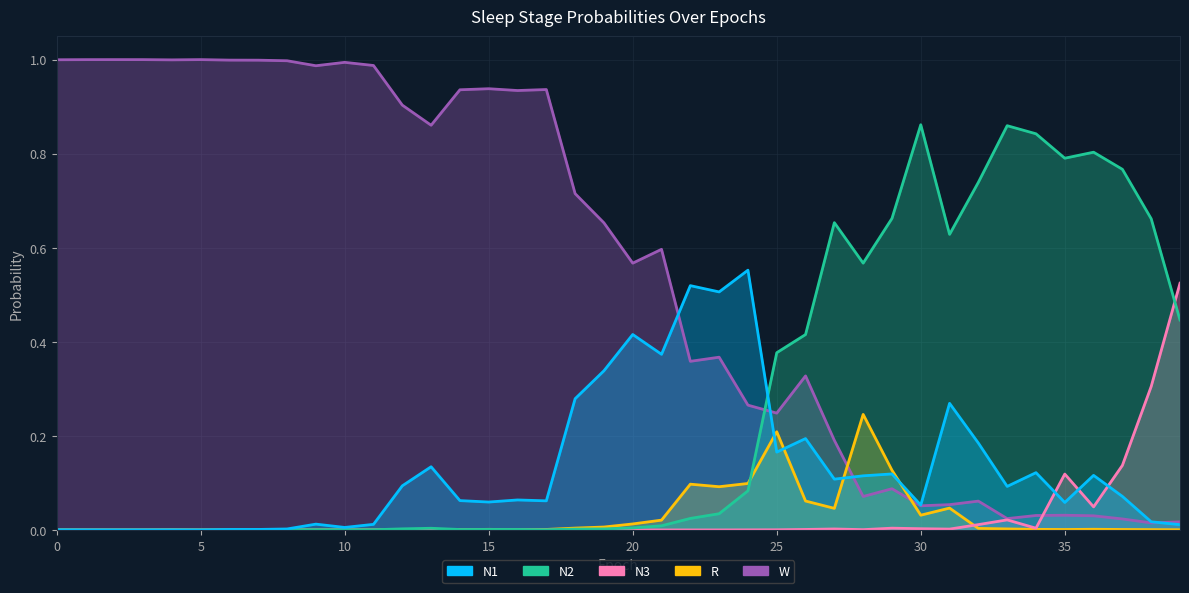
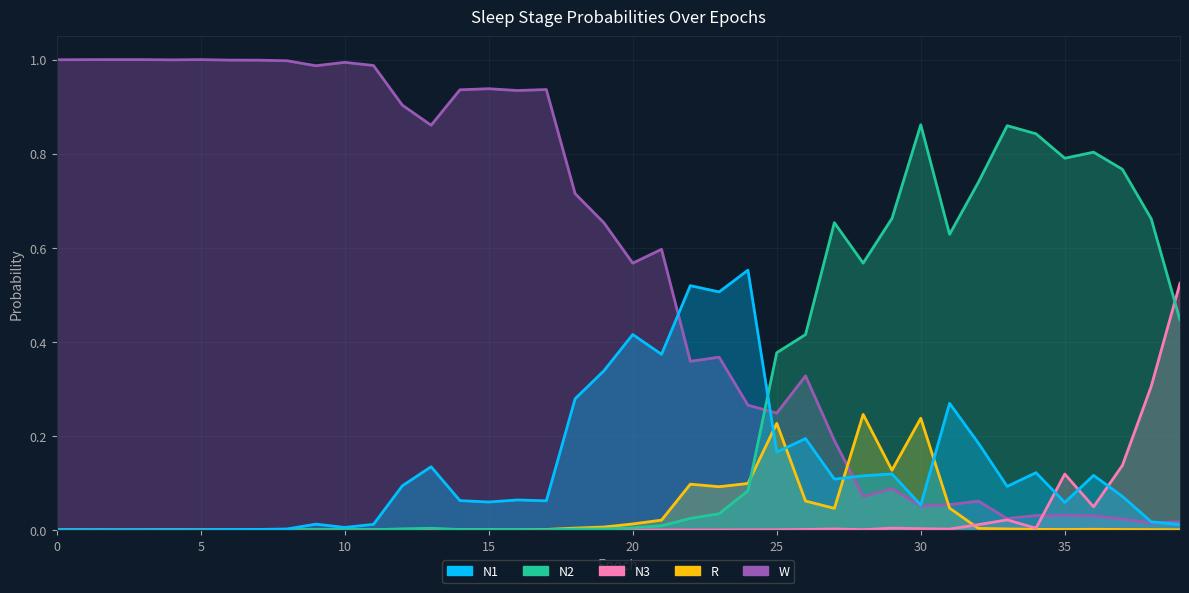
  {
    "R": {
      "20": 0.01,
-     "25": 0.21,
-     "30": 0.03,
+     "25": 0.23,
+     "30": 0.24,
      "35": 0.00
    }
  }
